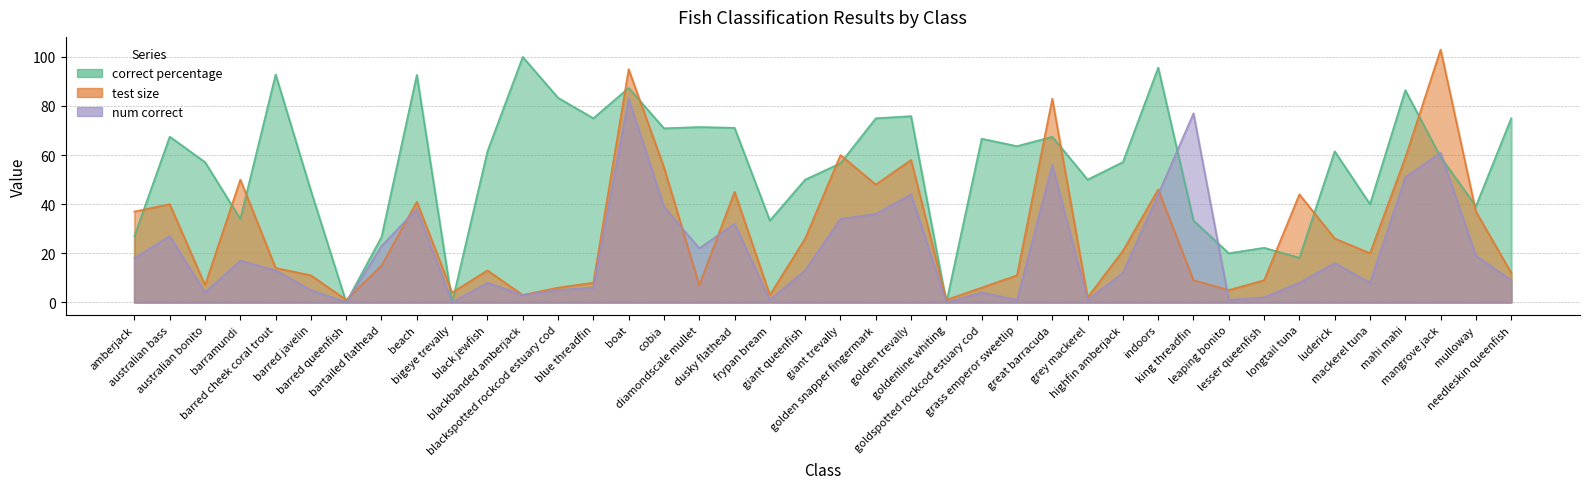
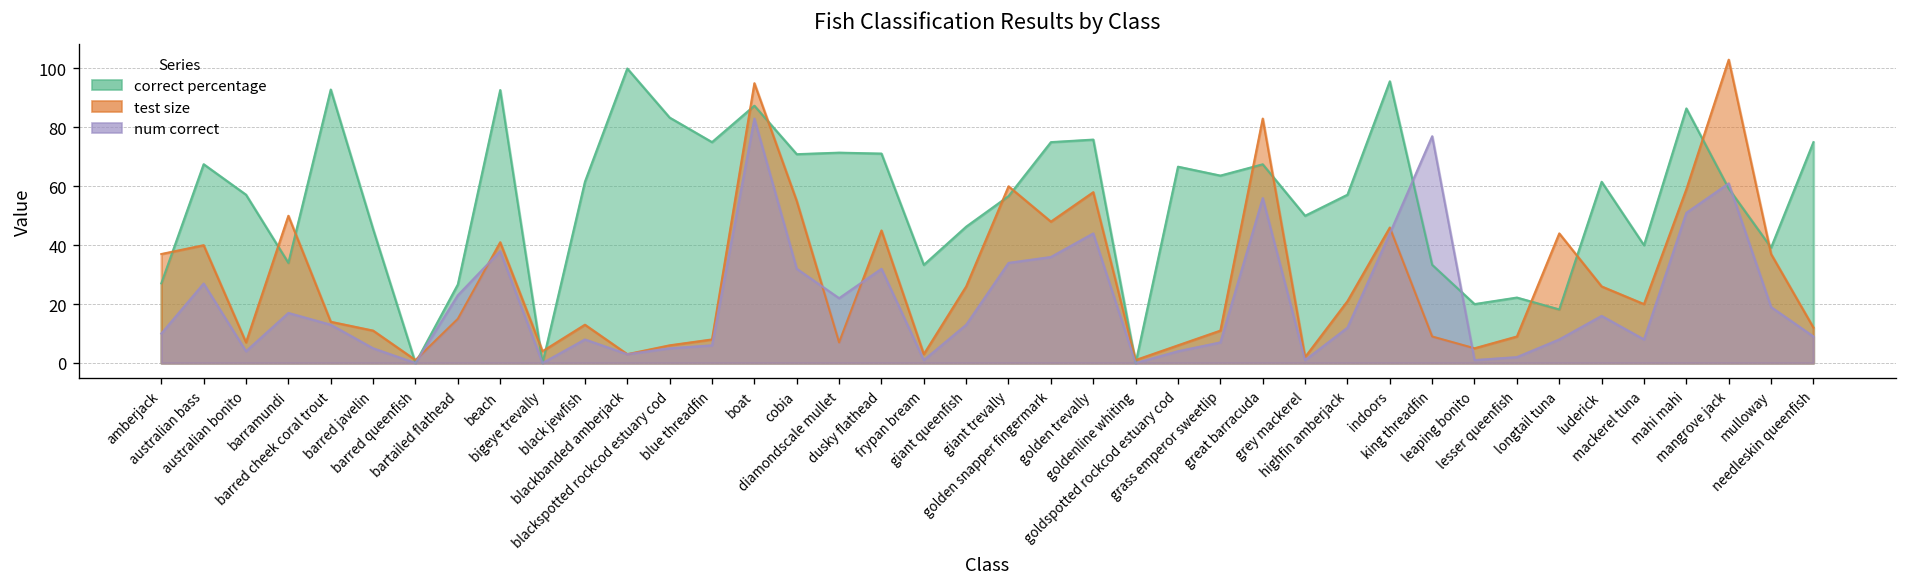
  {
    "correct percentage": {
      "amberjack": 27,
      "australian bass": 68,
      "australian bonito": 57,
      "barramundi": 34,
      "barred cheek coral trout": 93,
      "barred javelin": 45,
      "bartailed flathead": 27,
      "beach": 93,
      "black jewfish": 62,
      "blackbanded amberjack": 100,
      "blackspotted rockcod estuary cod": 83,
      "blue threadfin": 75,
      "boat": 87,
      "cobia": 71,
      "diamondscale mullet": 71,
      "dusky flathead": 71,
      "frypan bream": 33,
-     "giant queenfish": 50,
+     "giant queenfish": 46,
      "giant trevally": 57,
      "golden snapper fingermark": 75,
      "golden trevally": 76,
      "goldspotted rockcod estuary cod": 67,
      "grass emperor sweetlip": 64,
      "great barracuda": 67,
      "grey mackerel": 50,
      "highfin amberjack": 57,
      "indoors": 96,
      "king threadfin": 33,
      "leaping bonito": 20,
      "lesser queenfish": 22,
      "longtail tuna": 18,
      "luderick": 62,
      "mackerel tuna": 40,
      "mahi mahi": 86,
      "mangrove jack": 59,
      "mulloway": 39,
      "needleskin queenfish": 75
    },
    "test size": {
      "amberjack": 37,
      "australian bass": 40,
      "australian bonito": 7,
      "barramundi": 50,
      "barred javelin": 11,
      "bartailed flathead": 15,
      "beach": 41,
      "bigeye trevally": 4,
      "black jewfish": 13,
      "blue threadfin": 8,
      "boat": 95,
      "cobia": 55,
      "diamondscale mullet": 7,
      "dusky flathead": 45,
      "frypan bream": 3,
      "giant queenfish": 26,
      "giant trevally": 60,
      "golden snapper fingermark": 48,
      "golden trevally": 58,
      "goldspotted rockcod estuary cod": 6,
      "grass emperor sweetlip": 11,
      "great barracuda": 83,
      "highfin amberjack": 21,
      "indoors": 46,
      "king threadfin": 9,
      "leaping bonito": 5,
      "lesser queenfish": 9,
      "longtail tuna": 44,
      "luderick": 26,
      "mackerel tuna": 20,
      "mahi mahi": 59,
      "mangrove jack": 103,
      "mulloway": 37,
      "needleskin queenfish": 12
    },
    "num correct": {
-     "amberjack": 18,
+     "amberjack": 10,
      "australian bass": 27,
      "australian bonito": 4,
      "barramundi": 17,
      "barred javelin": 5,
      "bartailed flathead": 23,
      "beach": 38,
      "black jewfish": 8,
      "blue threadfin": 6,
      "boat": 83,
-     "cobia": 39,
+     "cobia": 32,
      "diamondscale mullet": 22,
      "dusky flathead": 32,
      "frypan bream": 1,
      "giant queenfish": 13,
      "giant trevally": 34,
      "golden snapper fingermark": 36,
      "golden trevally": 44,
      "goldspotted rockcod estuary cod": 4,
-     "grass emperor sweetlip": 1,
+     "grass emperor sweetlip": 7,
      "great barracuda": 56,
      "highfin amberjack": 12,
      "indoors": 44,
      "king threadfin": 77,
      "leaping bonito": 1,
      "lesser queenfish": 2,
      "longtail tuna": 8,
      "luderick": 16,
      "mackerel tuna": 8,
      "mahi mahi": 51,
      "mangrove jack": 61,
      "mulloway": 19,
      "needleskin queenfish": 9
    }
  }
